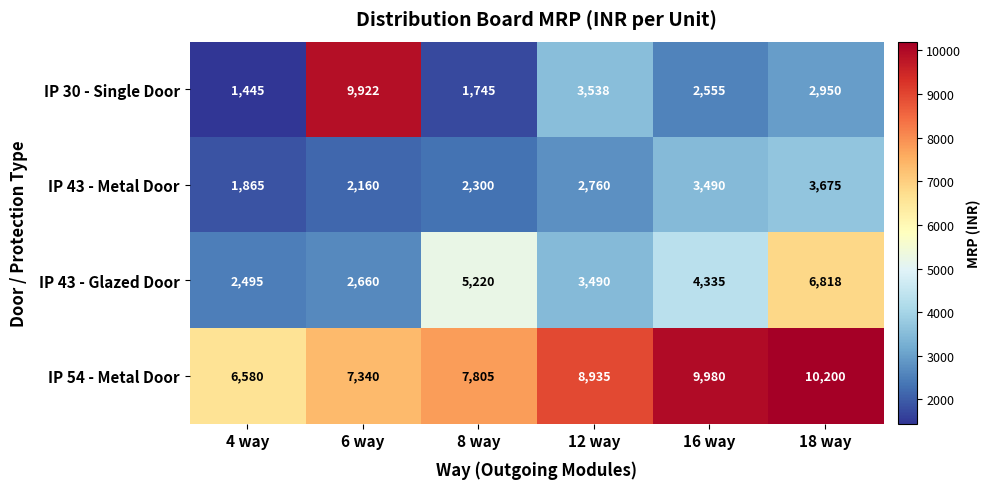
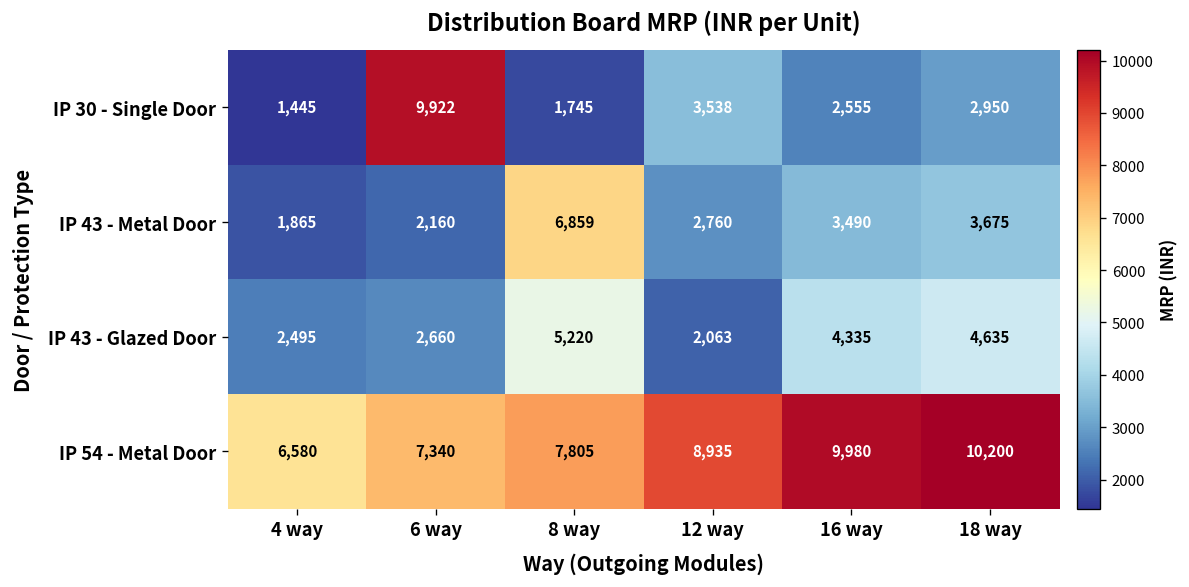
  {
    "IP 30 - Single Door": {
      "4 way": "1,445",
      "6 way": "9,922",
      "8 way": "1,745",
      "12 way": "3,538",
      "16 way": "2,555",
      "18 way": "2,950"
    },
    "IP 43 - Metal Door": {
      "4 way": "1,865",
      "6 way": "2,160",
-     "8 way": "2,300",
+     "8 way": "6,859",
      "12 way": "2,760",
      "16 way": "3,490",
      "18 way": "3,675"
    },
    "IP 43 - Glazed Door": {
      "4 way": "2,495",
      "6 way": "2,660",
      "8 way": "5,220",
-     "12 way": "3,490",
+     "12 way": "2,063",
      "16 way": "4,335",
-     "18 way": "6,818"
+     "18 way": "4,635"
    },
    "IP 54 - Metal Door": {
      "4 way": "6,580",
      "6 way": "7,340",
      "8 way": "7,805",
      "12 way": "8,935",
      "16 way": "9,980",
      "18 way": "10,200"
    }
  }
